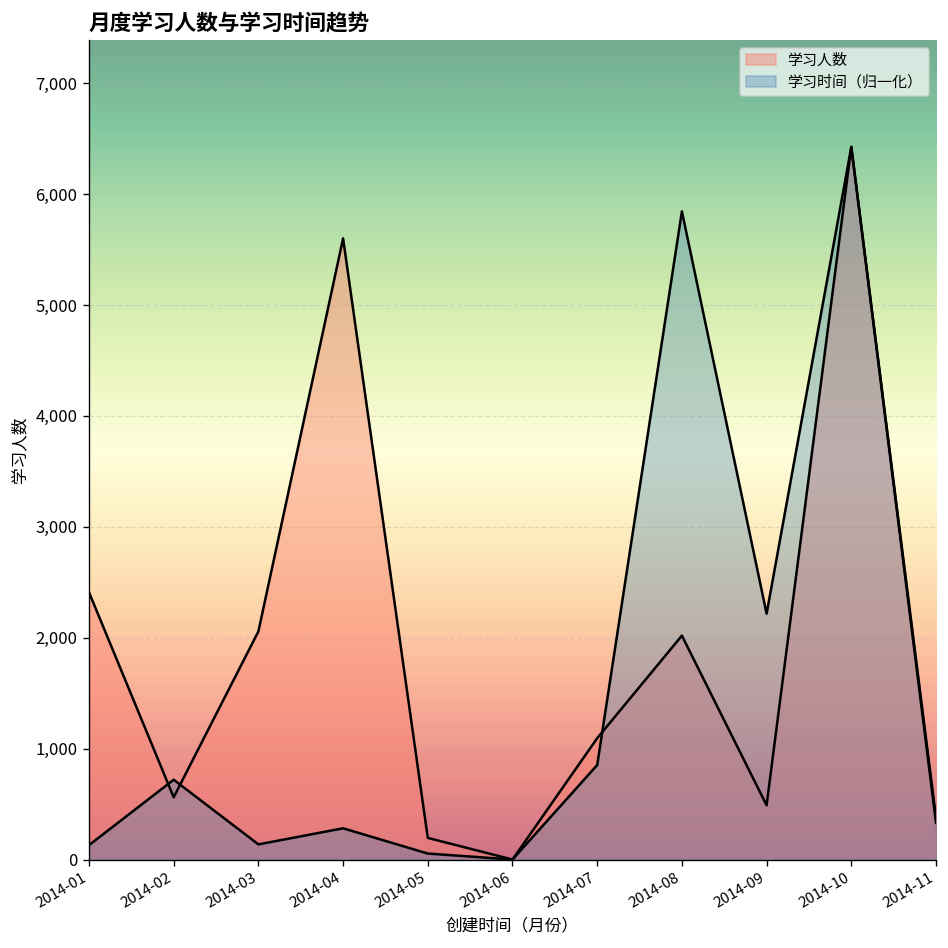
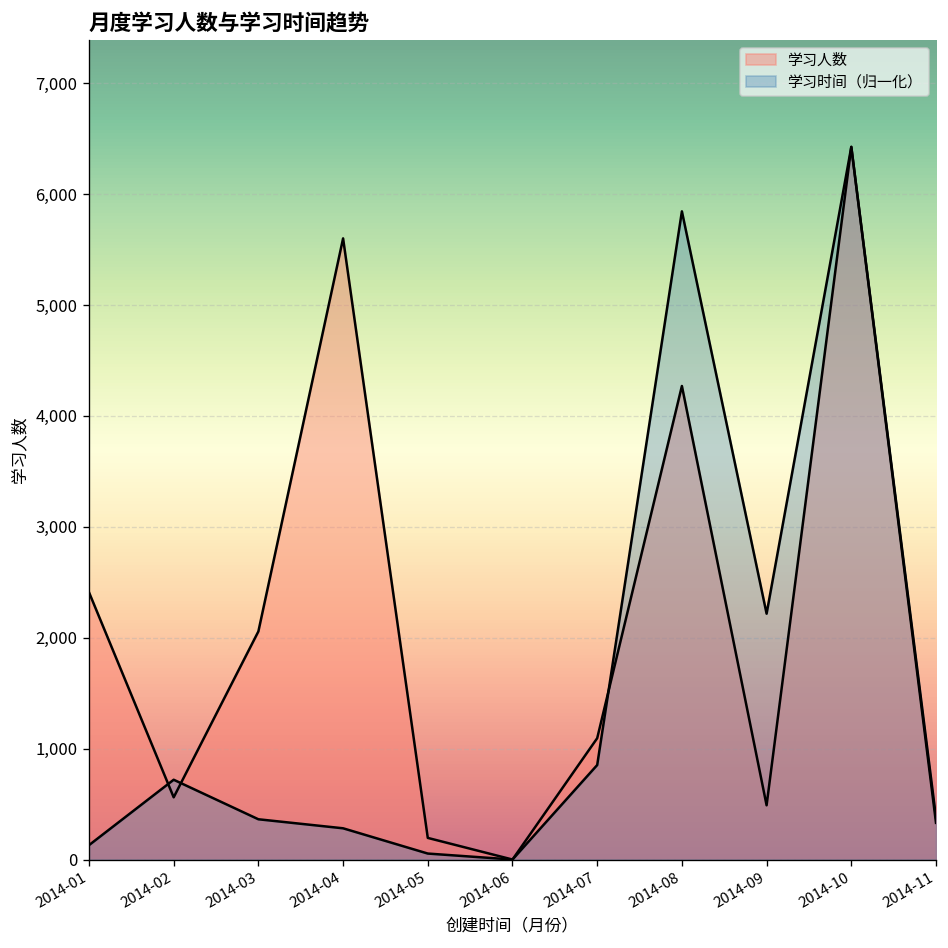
  {
    "学习人数": {
      "2014-01": "2,400",
      "2014-02": "600",
      "2014-03": "2,100",
      "2014-04": "5,600",
      "2014-05": "200",
      "2014-07": "1,100",
-     "2014-08": "2,000",
+     "2014-08": "4,300",
      "2014-09": "500",
      "2014-11": "300"
    },
    "学习时间（归一化）": {
      "2014-01": "100",
      "2014-02": "700",
-     "2014-03": "100",
+     "2014-03": "400",
      "2014-04": "300",
      "2014-05": "100",
      "2014-07": "900",
      "2014-08": "5,800",
      "2014-09": "2,200",
      "2014-11": "400"
    }
  }
